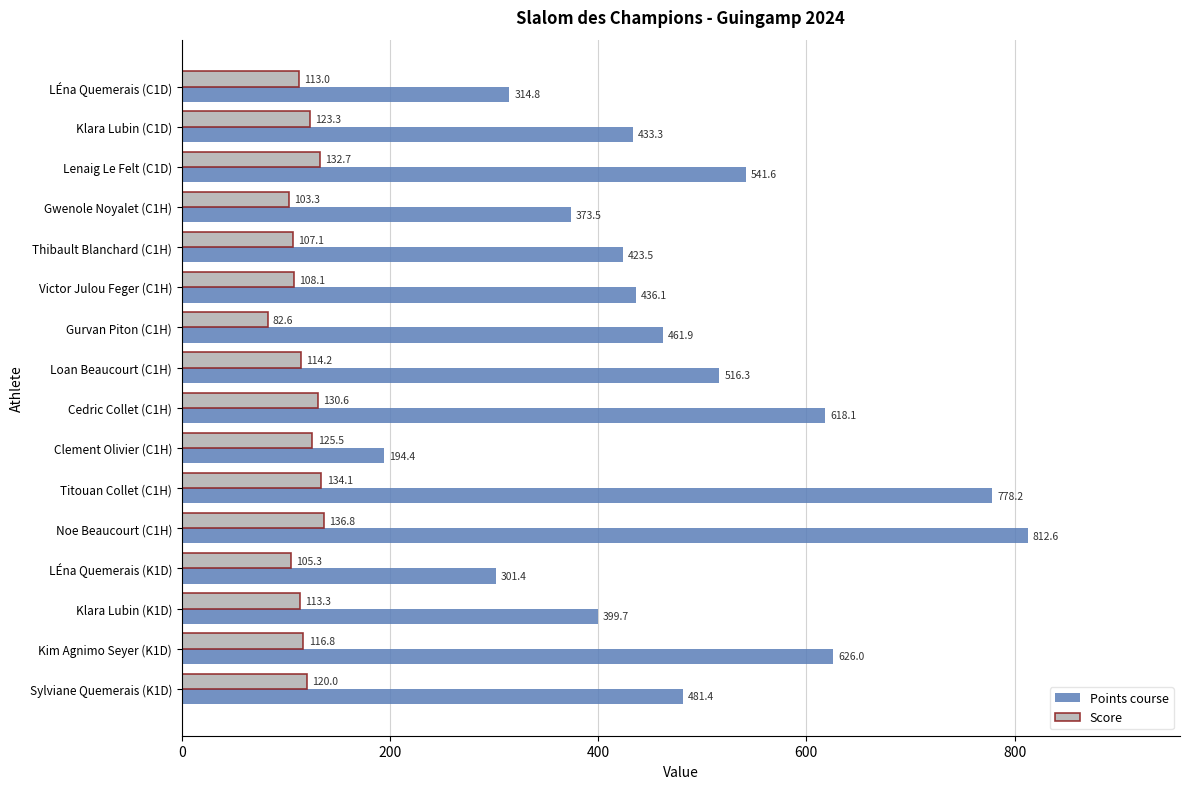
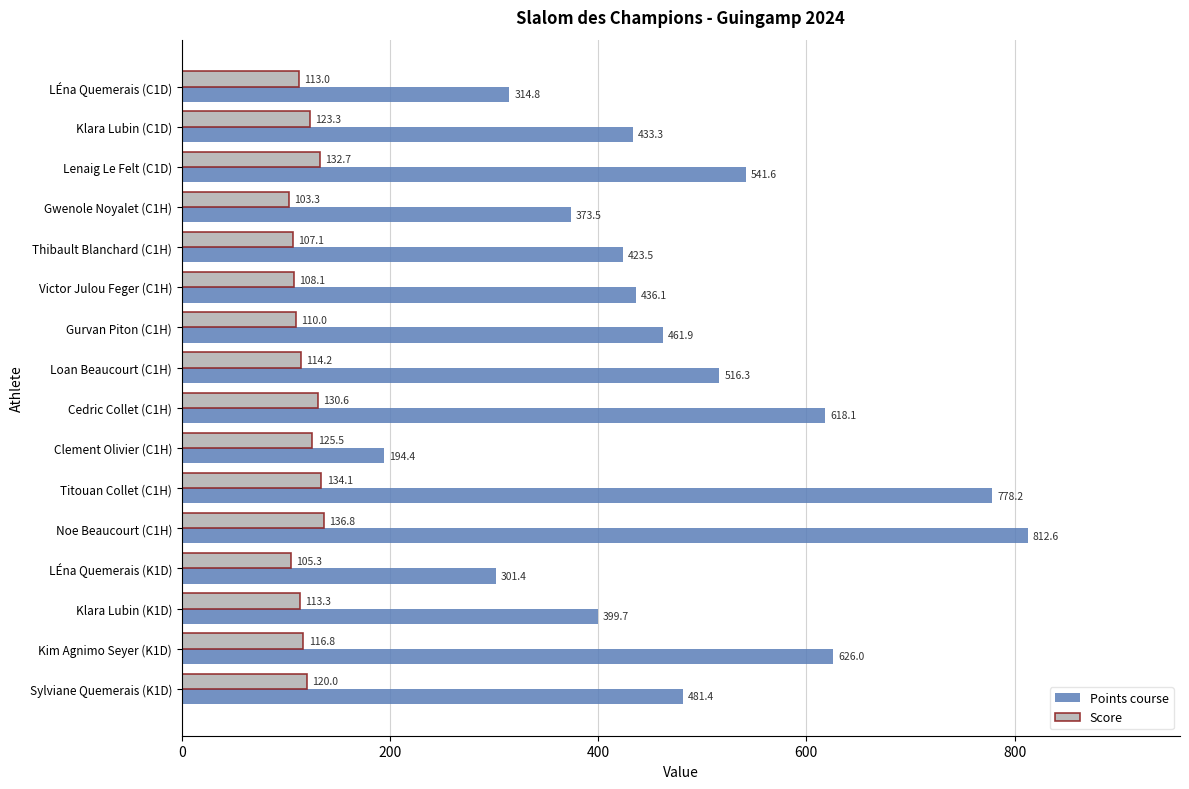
  {
    "Points course": {
      "LÉna Quemerais (C1D)": 314.8,
      "Klara Lubin (C1D)": 433.3,
      "Lenaig Le Felt (C1D)": 541.6,
      "Gwenole Noyalet (C1H)": 373.5,
      "Thibault Blanchard (C1H)": 423.5,
      "Victor Julou Feger (C1H)": 436.1,
      "Gurvan Piton (C1H)": 461.9,
      "Loan Beaucourt (C1H)": 516.3,
      "Cedric Collet (C1H)": 618.1,
      "Clement Olivier (C1H)": 194.4,
      "Titouan Collet (C1H)": 778.2,
      "Noe Beaucourt (C1H)": 812.6,
      "LÉna Quemerais (K1D)": 301.4,
      "Klara Lubin (K1D)": 399.7,
      "Kim Agnimo Seyer (K1D)": 626.0,
      "Sylviane Quemerais (K1D)": 481.4
    },
    "Score": {
      "LÉna Quemerais (C1D)": 113.0,
      "Klara Lubin (C1D)": 123.3,
      "Lenaig Le Felt (C1D)": 132.7,
      "Gwenole Noyalet (C1H)": 103.3,
      "Thibault Blanchard (C1H)": 107.1,
      "Victor Julou Feger (C1H)": 108.1,
-     "Gurvan Piton (C1H)": 82.6,
+     "Gurvan Piton (C1H)": 110.0,
      "Loan Beaucourt (C1H)": 114.2,
      "Cedric Collet (C1H)": 130.6,
      "Clement Olivier (C1H)": 125.5,
      "Titouan Collet (C1H)": 134.1,
      "Noe Beaucourt (C1H)": 136.8,
      "LÉna Quemerais (K1D)": 105.3,
      "Klara Lubin (K1D)": 113.3,
      "Kim Agnimo Seyer (K1D)": 116.8,
      "Sylviane Quemerais (K1D)": 120.0
    }
  }
